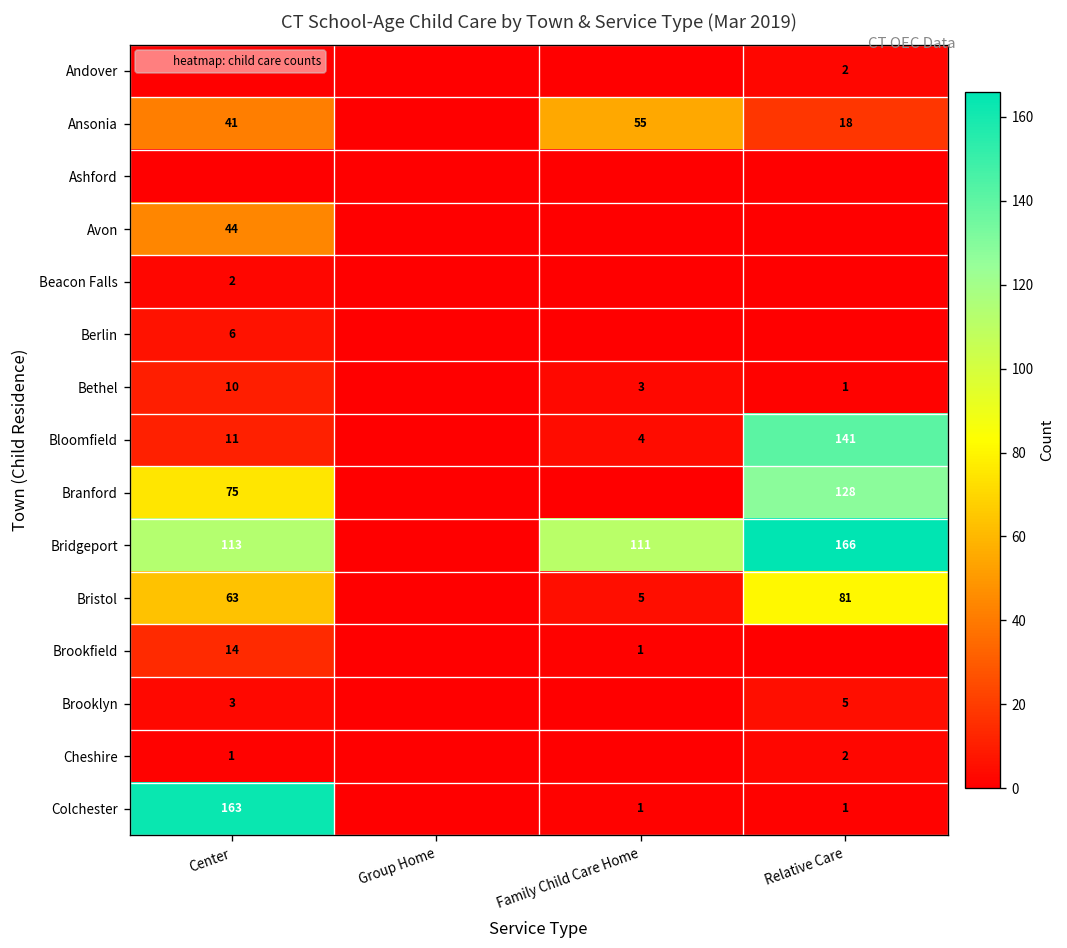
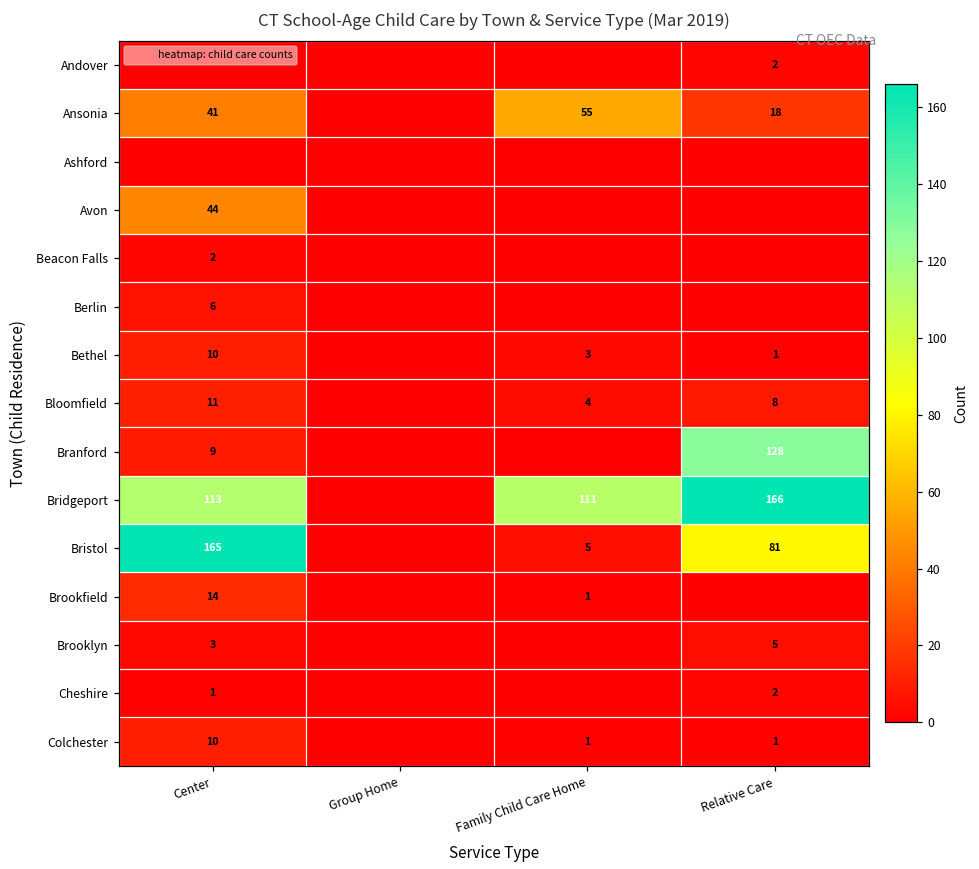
  {
    "Andover": {
      "Relative Care": 2
    },
    "Ansonia": {
      "Center": 41,
      "Family Child Care Home": 55,
      "Relative Care": 18
    },
    "Avon": {
      "Center": 44
    },
    "Beacon Falls": {
      "Center": 2
    },
    "Berlin": {
      "Center": 6
    },
    "Bethel": {
      "Center": 10,
      "Family Child Care Home": 3,
      "Relative Care": 1
    },
    "Bloomfield": {
      "Center": 11,
      "Family Child Care Home": 4,
-     "Relative Care": 141
+     "Relative Care": 8
    },
    "Branford": {
-     "Center": 75,
+     "Center": 9,
      "Relative Care": 128
    },
    "Bridgeport": {
      "Center": 113,
      "Family Child Care Home": 111,
      "Relative Care": 166
    },
    "Bristol": {
-     "Center": 63,
+     "Center": 165,
      "Family Child Care Home": 5,
      "Relative Care": 81
    },
    "Brookfield": {
      "Center": 14,
      "Family Child Care Home": 1
    },
    "Brooklyn": {
      "Center": 3,
      "Relative Care": 5
    },
    "Cheshire": {
      "Center": 1,
      "Relative Care": 2
    },
    "Colchester": {
-     "Center": 163,
+     "Center": 10,
      "Family Child Care Home": 1,
      "Relative Care": 1
    }
  }
